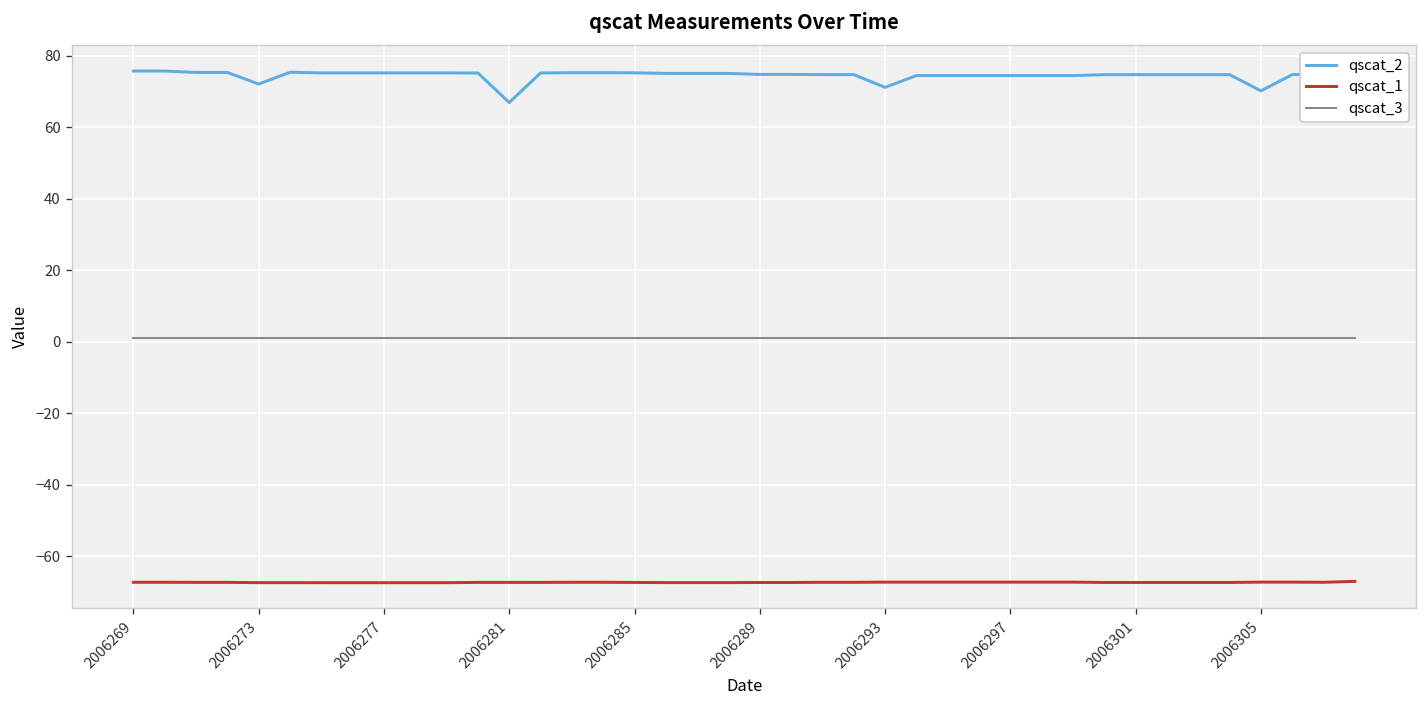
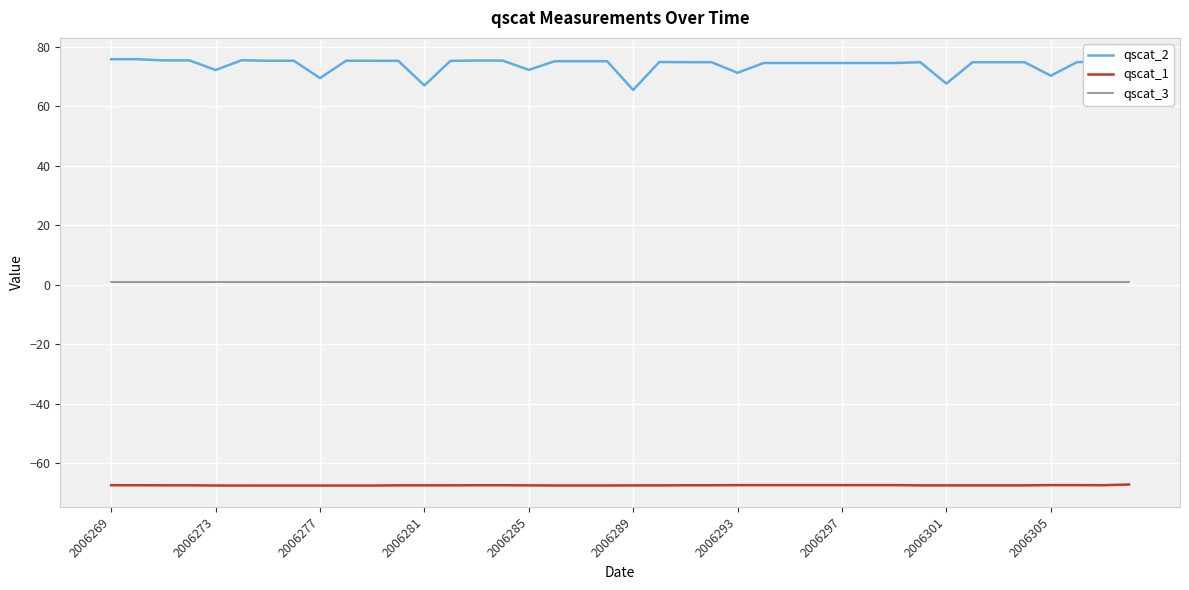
  {
    "qscat_2": {
      "2006269": 76,
      "2006273": 72,
-     "2006277": 75,
+     "2006277": 69,
      "2006281": 67,
-     "2006285": 75,
-     "2006289": 75,
+     "2006285": 72,
+     "2006289": 65,
      "2006293": 71,
      "2006297": 74,
-     "2006301": 75,
+     "2006301": 68,
      "2006305": 70
    },
    "qscat_1": {
      "2006269": -67,
      "2006273": -67,
      "2006277": -67,
      "2006281": -67,
      "2006285": -67,
      "2006289": -67,
      "2006293": -67,
      "2006297": -67,
      "2006301": -67,
      "2006305": -67
    },
    "qscat_3": {
      "2006269": 1,
      "2006273": 1,
      "2006277": 1,
      "2006281": 1,
      "2006285": 1,
      "2006289": 1,
      "2006293": 1,
      "2006297": 1,
      "2006301": 1,
      "2006305": 1
    }
  }
